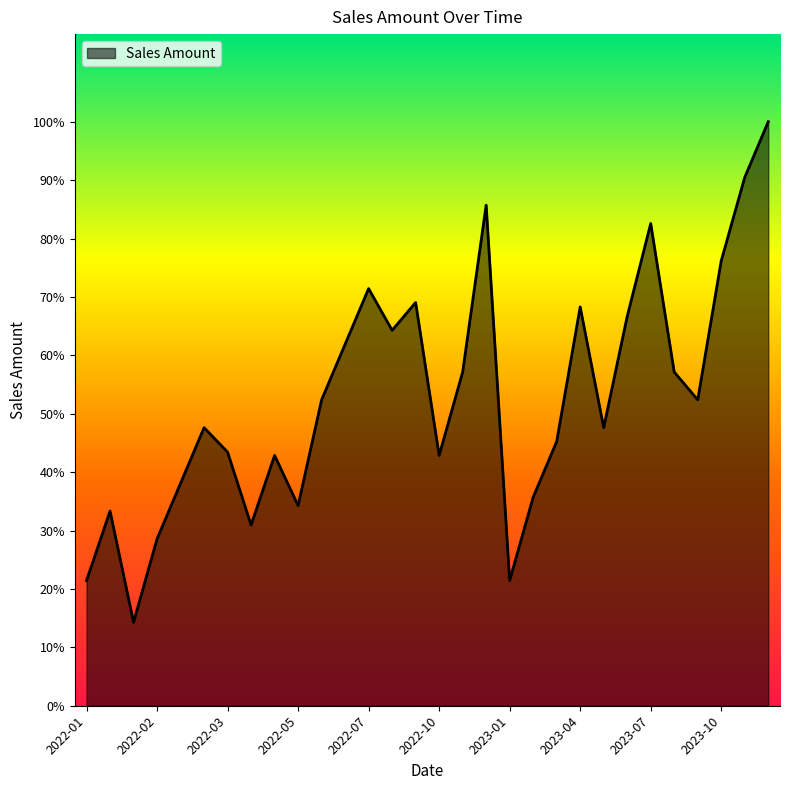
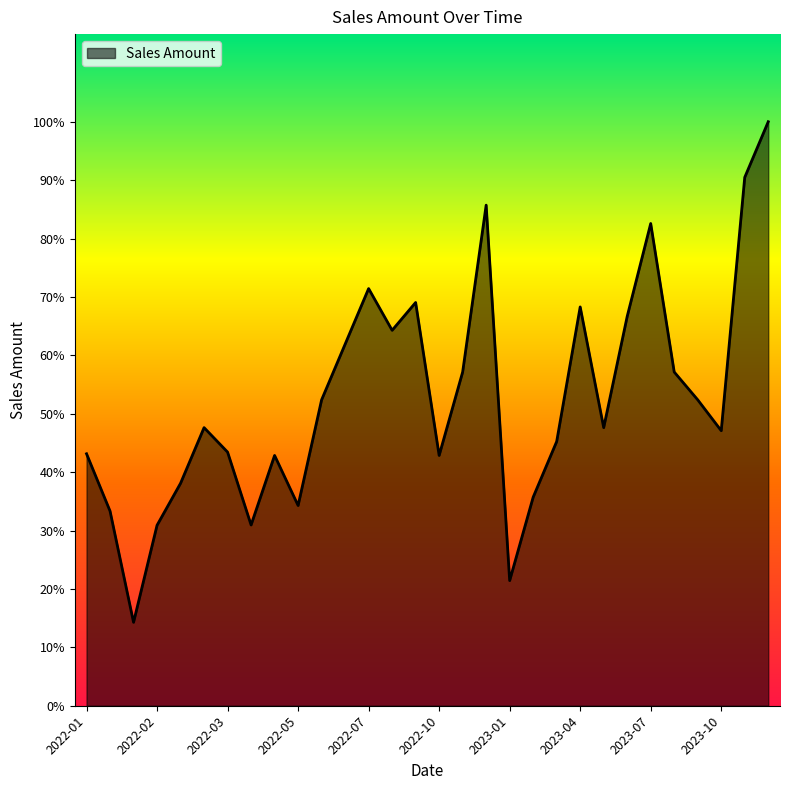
  {
-   "2022-01": "21%",
-   "2022-02": "29%",
+   "2022-01": "43%",
+   "2022-02": "31%",
    "2022-03": "43%",
    "2022-05": "34%",
    "2022-07": "71%",
    "2022-10": "43%",
    "2023-01": "21%",
    "2023-04": "68%",
    "2023-07": "83%",
-   "2023-10": "76%"
+   "2023-10": "47%"
  }
